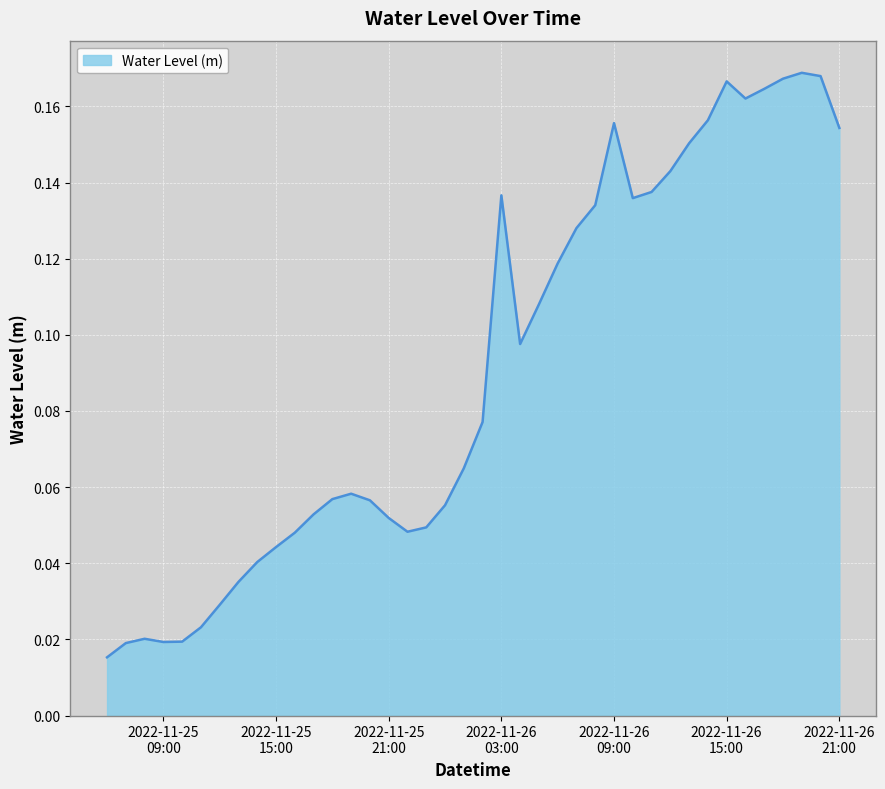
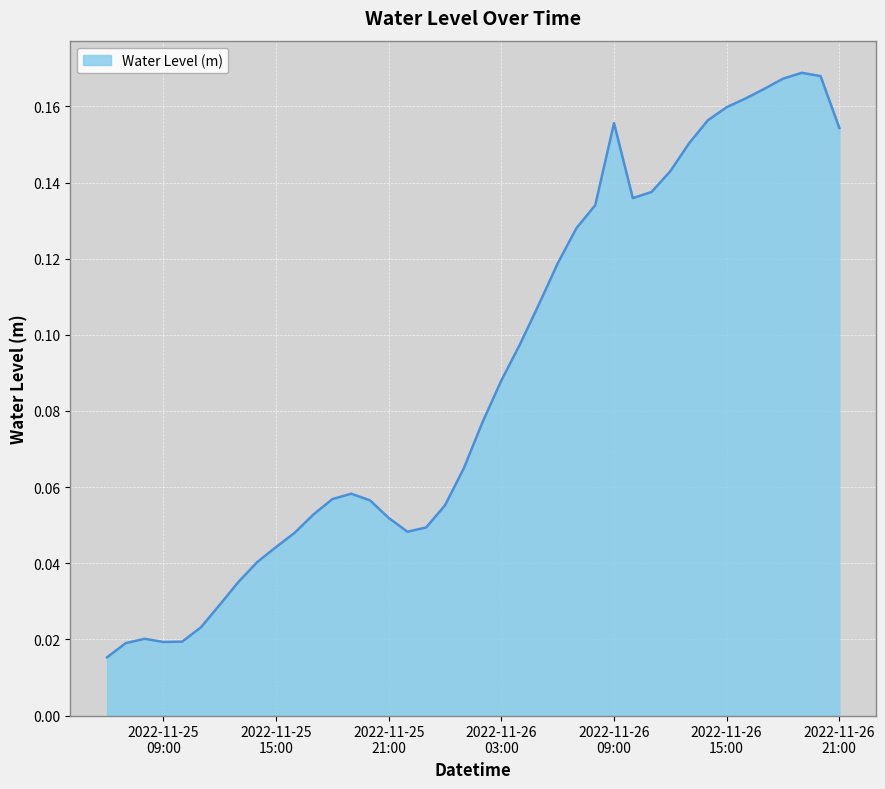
  {
    "2022-11-25 09:00": 0.019,
    "2022-11-25 15:00": 0.044,
    "2022-11-25 21:00": 0.052,
-   "2022-11-26 03:00": 0.137,
+   "2022-11-26 03:00": 0.088,
    "2022-11-26 09:00": 0.156,
-   "2022-11-26 15:00": 0.167,
+   "2022-11-26 15:00": 0.160,
    "2022-11-26 21:00": 0.154
  }
